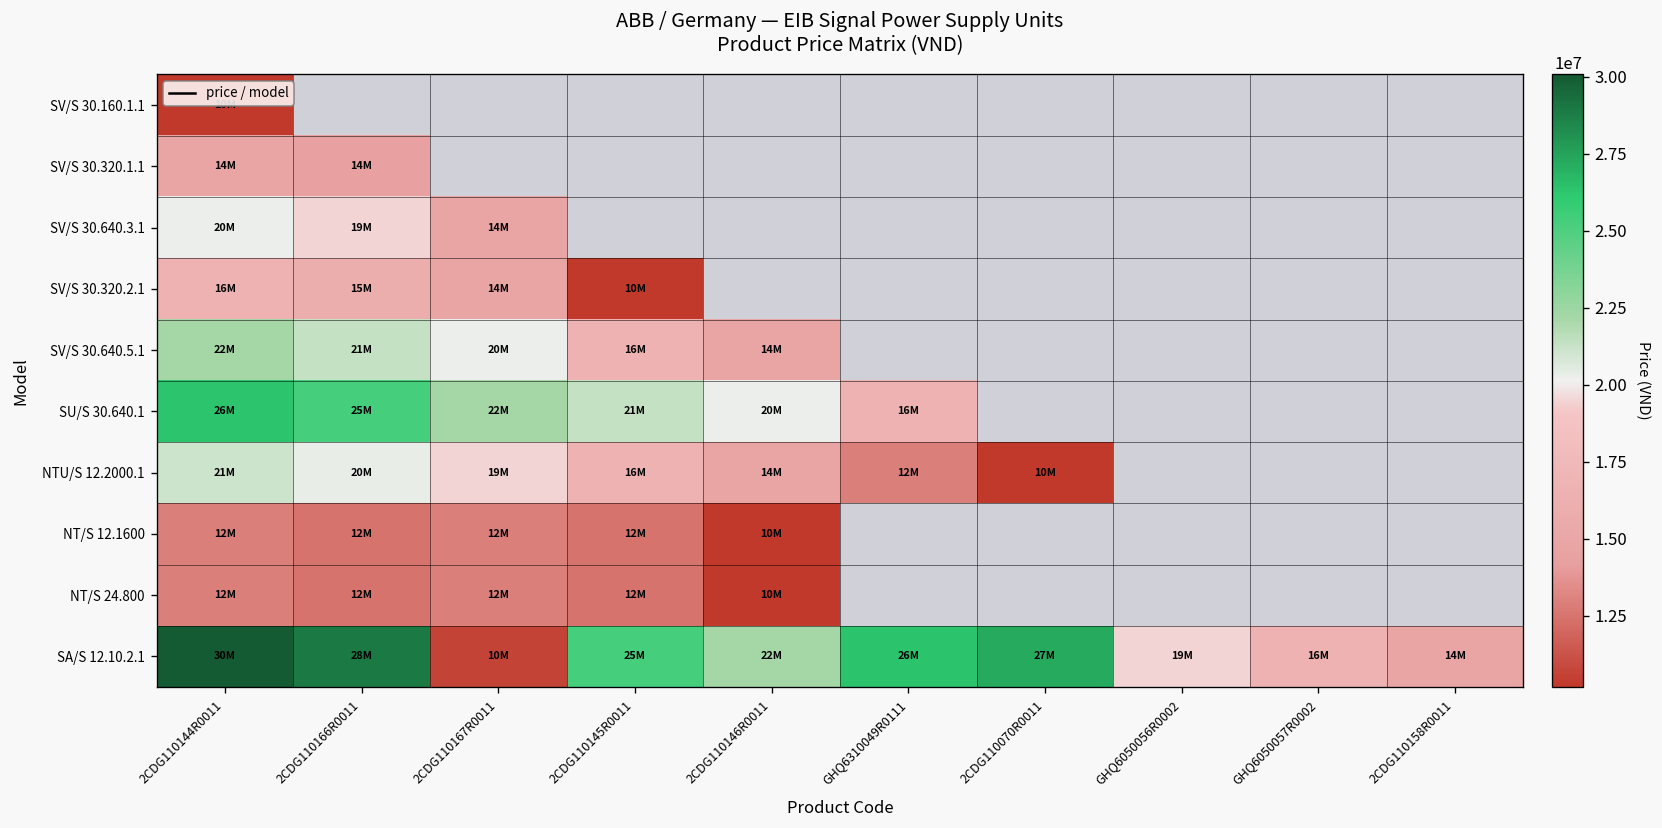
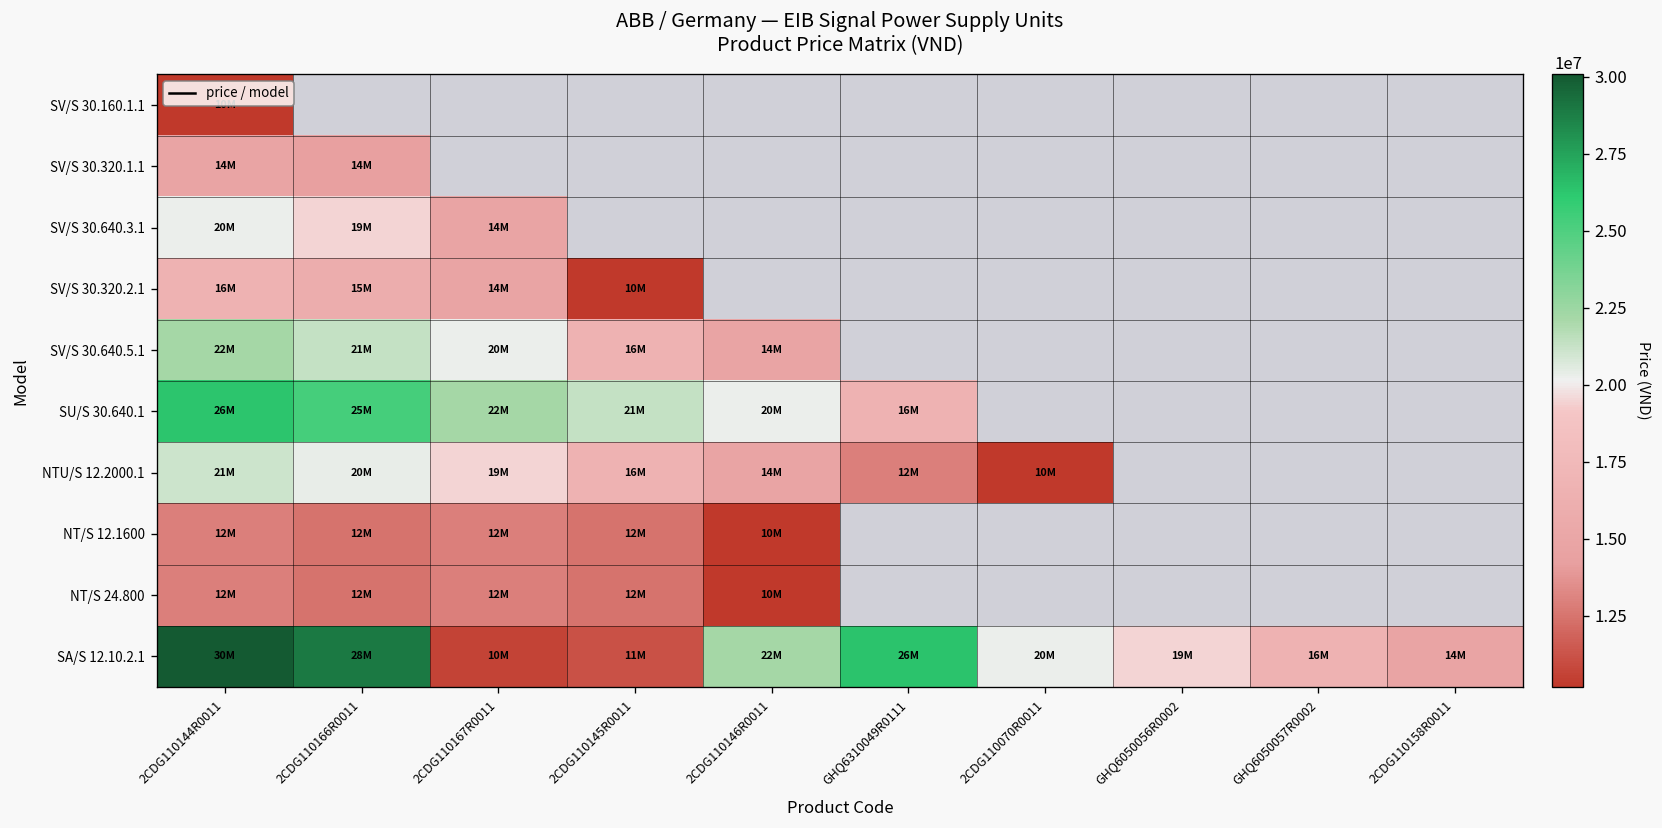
  {
    "SV/S 30.320.1.1": {
      "2CDG110144R0011": "14M",
      "2CDG110166R0011": "14M"
    },
    "SV/S 30.640.3.1": {
      "2CDG110144R0011": "20M",
      "2CDG110166R0011": "19M",
      "2CDG110167R0011": "14M"
    },
    "SV/S 30.320.2.1": {
      "2CDG110144R0011": "16M",
      "2CDG110166R0011": "15M",
      "2CDG110167R0011": "14M",
      "2CDG110145R0011": "10M"
    },
    "SV/S 30.640.5.1": {
      "2CDG110144R0011": "22M",
      "2CDG110166R0011": "21M",
      "2CDG110167R0011": "20M",
      "2CDG110145R0011": "16M",
      "2CDG110146R0011": "14M"
    },
    "SU/S 30.640.1": {
      "2CDG110144R0011": "26M",
      "2CDG110166R0011": "25M",
      "2CDG110167R0011": "22M",
      "2CDG110145R0011": "21M",
      "2CDG110146R0011": "20M",
      "GHQ6310049R0111": "16M"
    },
    "NTU/S 12.2000.1": {
      "2CDG110144R0011": "21M",
      "2CDG110166R0011": "20M",
      "2CDG110167R0011": "19M",
      "2CDG110145R0011": "16M",
      "2CDG110146R0011": "14M",
      "GHQ6310049R0111": "12M",
      "2CDG110070R0011": "10M"
    },
    "NT/S 12.1600": {
      "2CDG110144R0011": "12M",
      "2CDG110166R0011": "12M",
      "2CDG110167R0011": "12M",
      "2CDG110145R0011": "12M",
      "2CDG110146R0011": "10M"
    },
    "NT/S 24.800": {
      "2CDG110144R0011": "12M",
      "2CDG110166R0011": "12M",
      "2CDG110167R0011": "12M",
      "2CDG110145R0011": "12M",
      "2CDG110146R0011": "10M"
    },
    "SA/S 12.10.2.1": {
      "2CDG110144R0011": "30M",
      "2CDG110166R0011": "28M",
      "2CDG110167R0011": "10M",
-     "2CDG110145R0011": "25M",
+     "2CDG110145R0011": "11M",
      "2CDG110146R0011": "22M",
      "GHQ6310049R0111": "26M",
-     "2CDG110070R0011": "27M",
+     "2CDG110070R0011": "20M",
      "GHQ6050056R0002": "19M",
      "GHQ6050057R0002": "16M",
      "2CDG110158R0011": "14M"
    }
  }
